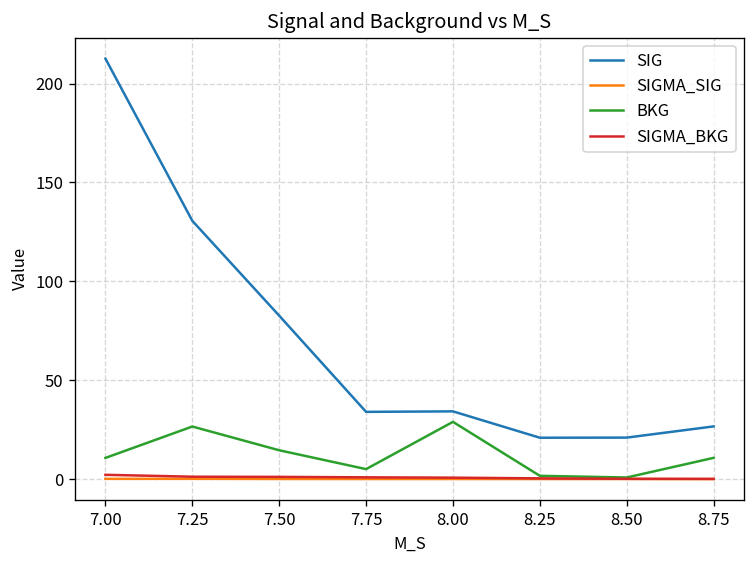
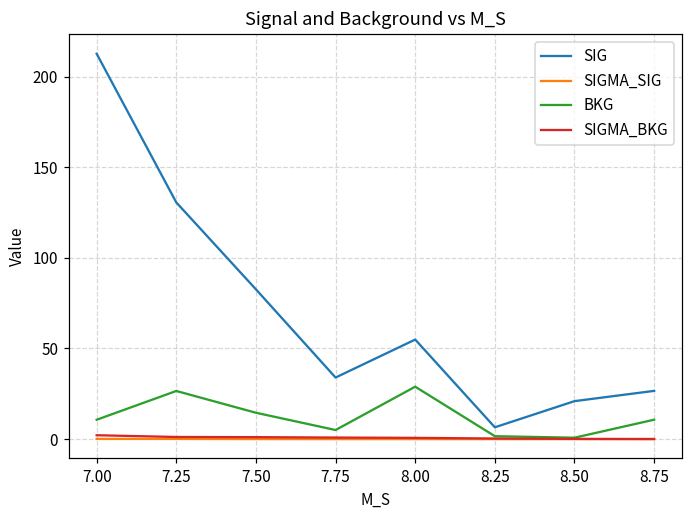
  {
    "SIG": {
      "7.00": 213,
      "7.25": 131,
      "7.50": 83,
      "7.75": 34,
-     "8.00": 34,
-     "8.25": 21,
+     "8.00": 55,
+     "8.25": 7,
      "8.50": 21,
      "8.75": 27
    },
    "SIGMA_SIG": {
      "7.00": 0
    },
    "BKG": {
      "7.00": 11,
      "7.25": 27,
      "7.50": 15,
      "7.75": 5,
      "8.00": 29,
      "8.75": 11
    },
    "SIGMA_BKG": {
      "7.00": 2
    }
  }
